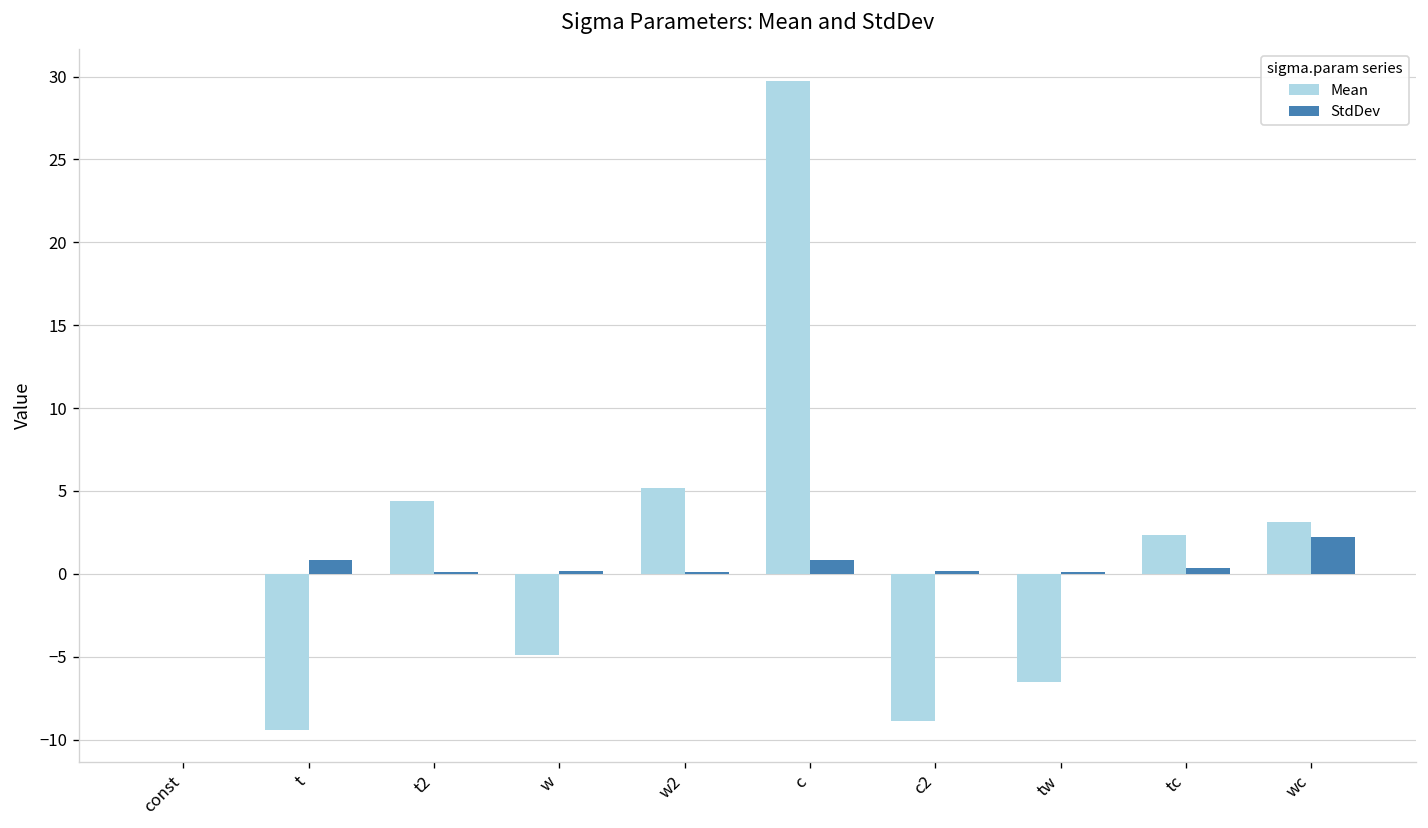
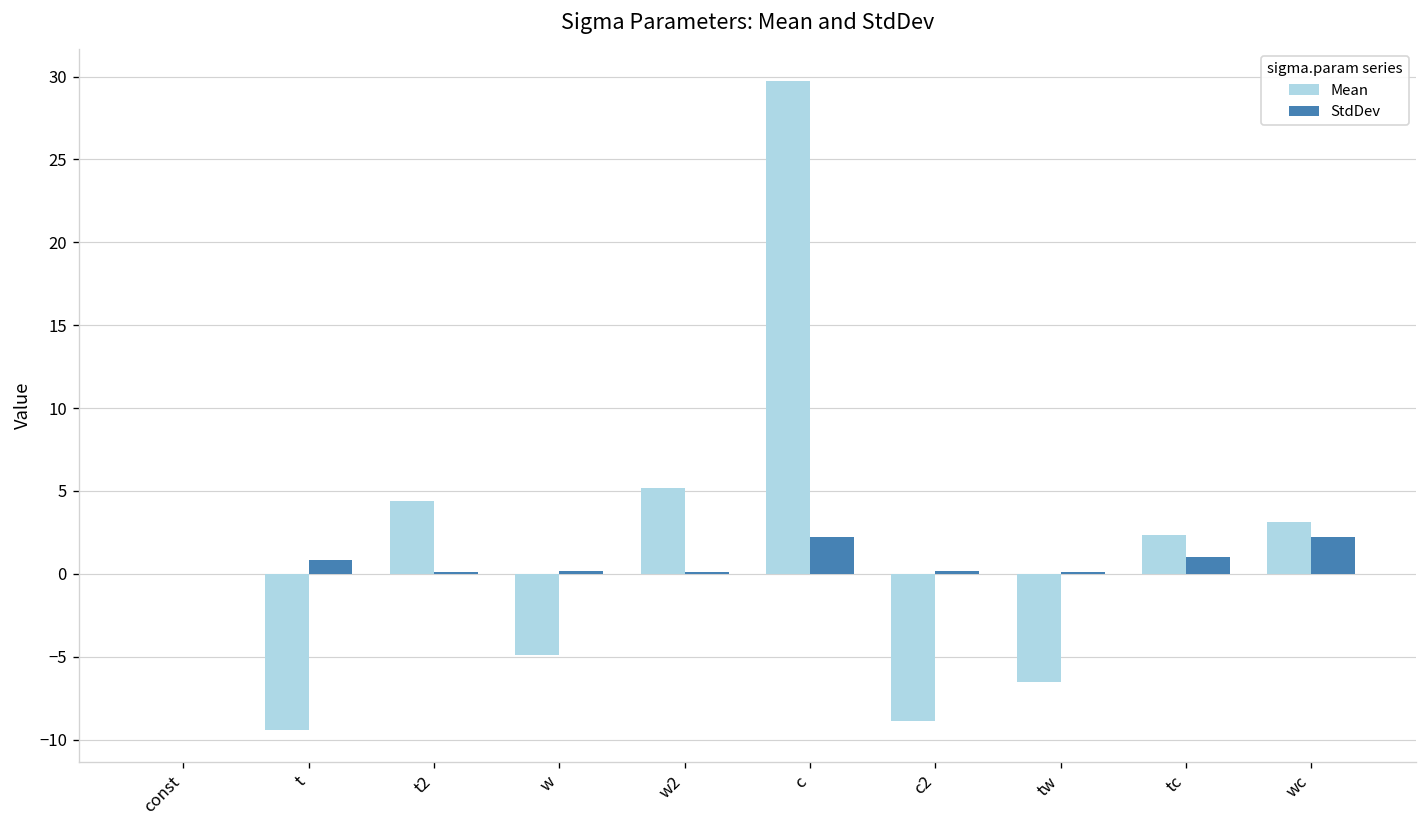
  {
    "Mean": {
      "t": -9.4,
      "t2": 4.4,
      "w": -4.9,
      "w2": 5.2,
      "c": 29.7,
      "c2": -8.9,
      "tw": -6.5,
      "tc": 2.4,
      "wc": 3.1
    },
    "StdDev": {
      "t": 0.8,
-     "c": 0.8,
+     "c": 2.2,
      "c2": 0.2,
-     "tc": 0.3,
+     "tc": 1.0,
      "wc": 2.2
    }
  }
